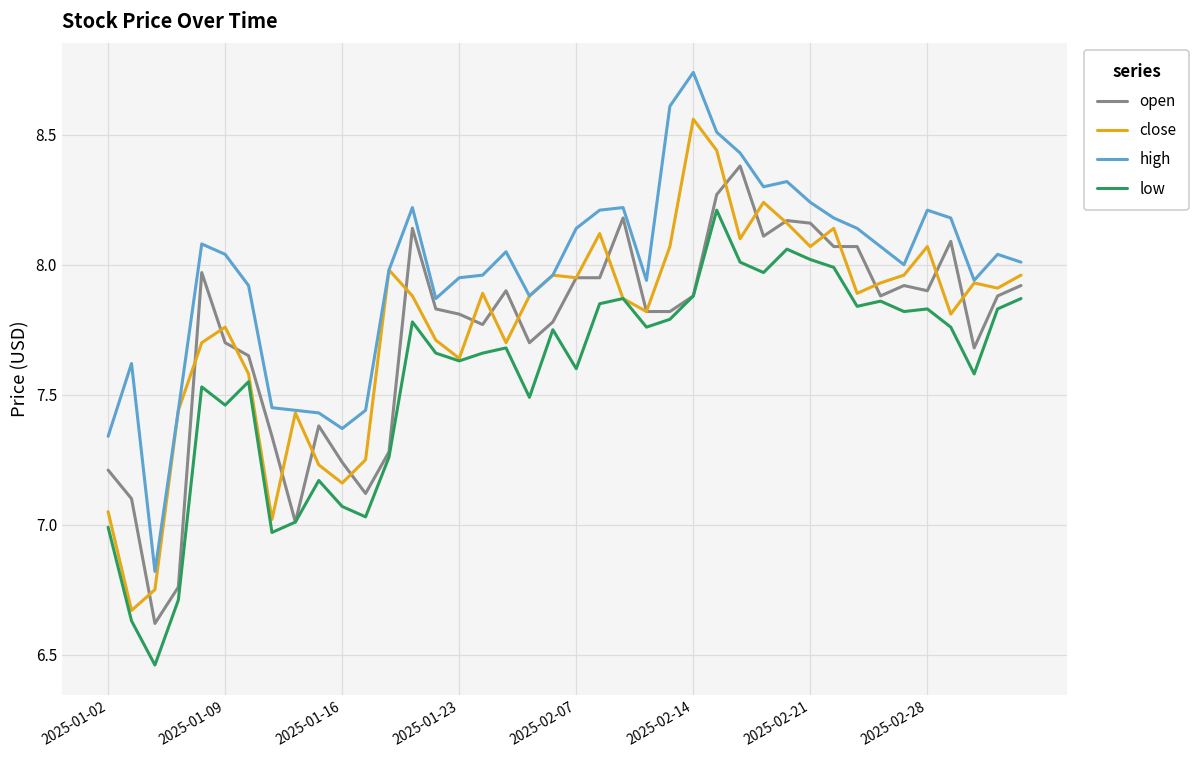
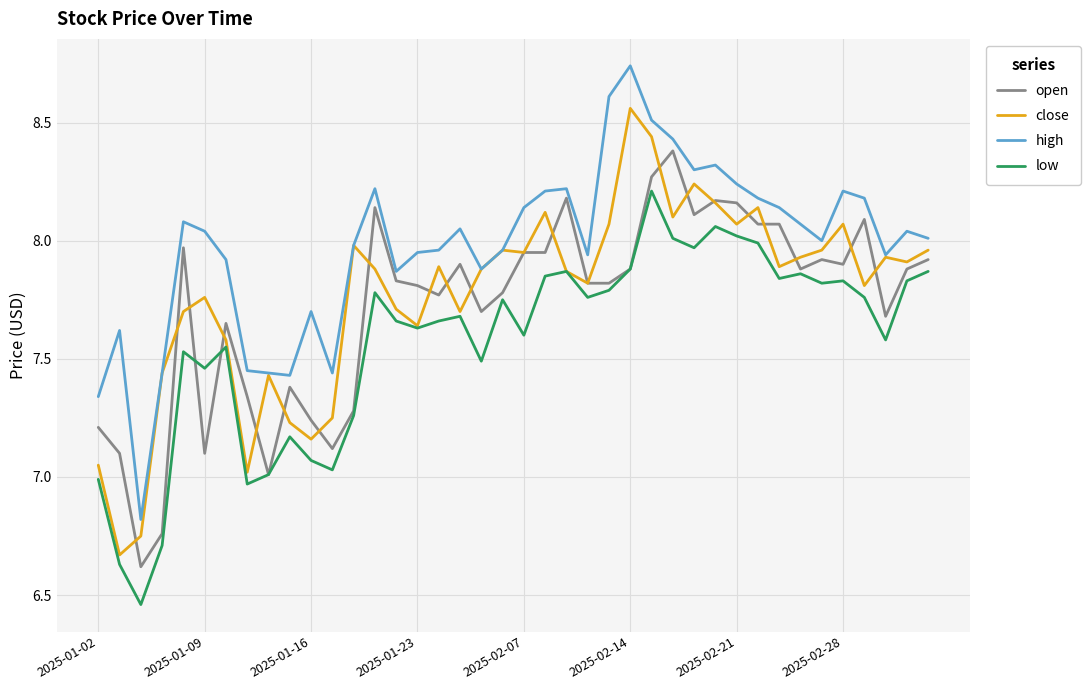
  {
    "open": {
      "2025-01-02": 7.2,
-     "2025-01-09": 7.7,
+     "2025-01-09": 7.1,
      "2025-01-16": 7.24,
      "2025-01-23": 7.8,
      "2025-02-21": 8.16,
      "2025-02-28": 7.9
    },
    "close": {
      "2025-01-02": 7.05,
      "2025-01-09": 7.76,
      "2025-01-16": 7.16,
      "2025-02-14": 8.56,
      "2025-02-21": 8.07,
      "2025-02-28": 8.07
    },
    "high": {
      "2025-01-02": 7.34,
      "2025-01-09": 8.04,
-     "2025-01-16": 7.37,
+     "2025-01-16": 7.70,
      "2025-01-23": 7.95,
      "2025-02-07": 8.14,
      "2025-02-14": 8.74,
      "2025-02-21": 8.24,
      "2025-02-28": 8.21
    },
    "low": {
      "2025-01-02": 6.99,
      "2025-01-09": 7.46,
      "2025-01-16": 7.07,
      "2025-02-07": 7.60,
      "2025-02-21": 8.02,
      "2025-02-28": 7.83
    }
  }
